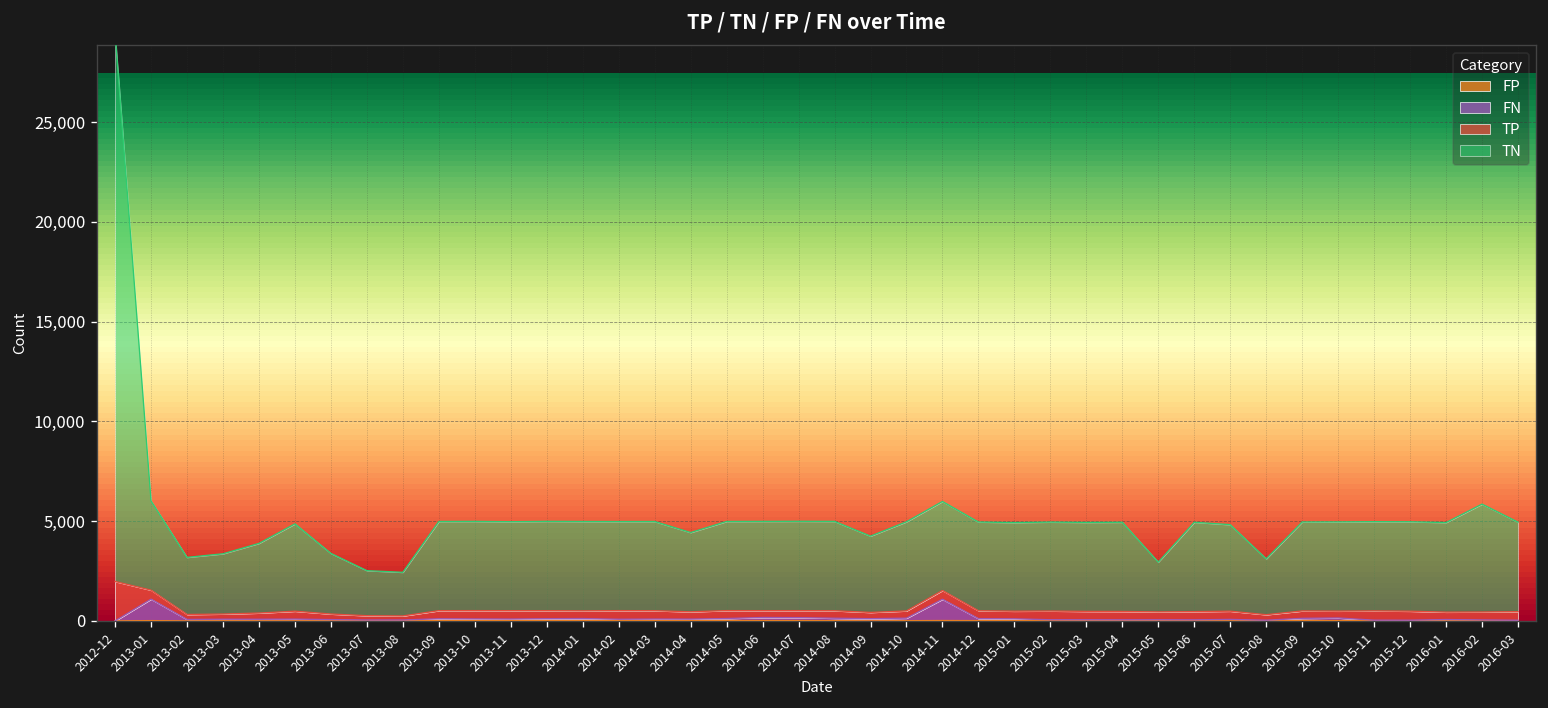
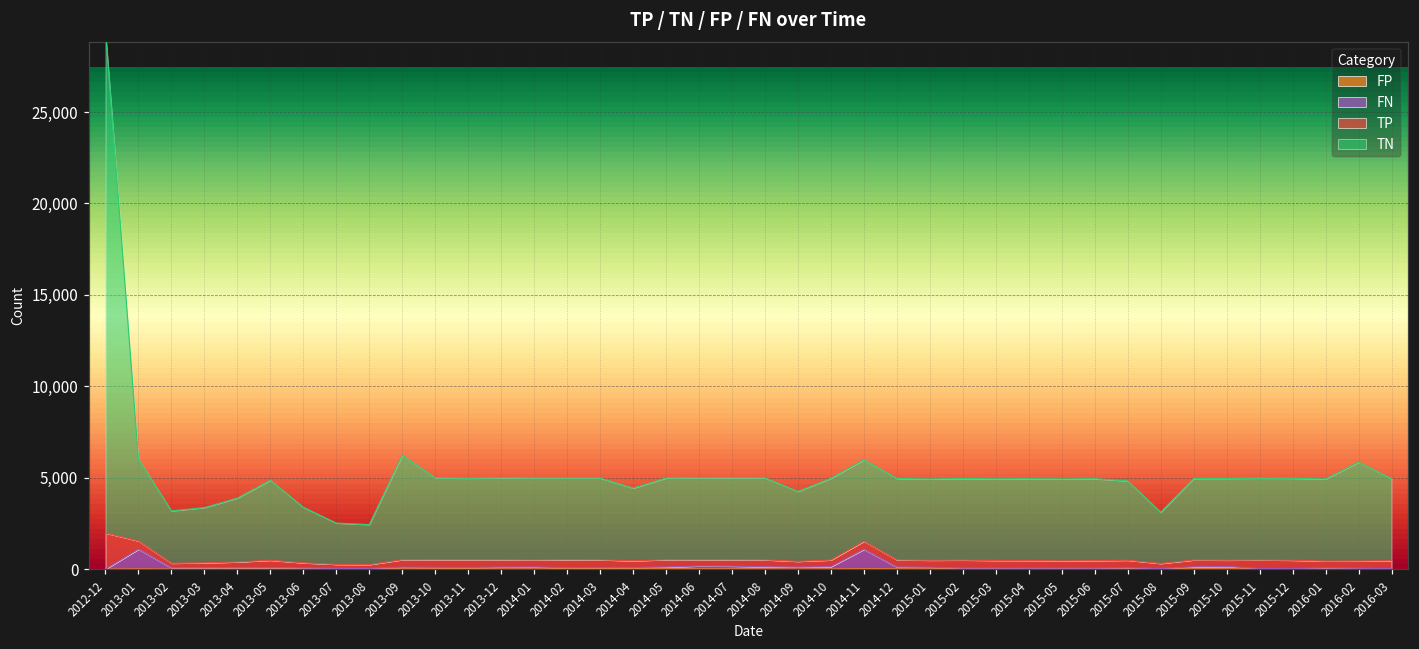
  {
    "FN": {
      "2013-01": "1,100",
      "2014-06": "200",
      "2014-11": "1,100"
    },
    "TN": {
      "2013-01": "4,500",
      "2013-02": "2,900",
      "2013-03": "3,000",
      "2013-04": "3,500",
      "2013-05": "4,400",
      "2013-06": "3,000",
      "2013-07": "2,300",
      "2013-08": "2,200",
-     "2013-09": "4,500",
+     "2013-09": "5,700",
      "2013-10": "4,500",
      "2013-11": "4,500",
      "2013-12": "4,500",
      "2014-01": "4,500",
      "2014-02": "4,500",
      "2014-03": "4,500",
      "2014-04": "4,000",
      "2014-05": "4,500",
      "2014-06": "4,500",
      "2014-07": "4,500",
      "2014-08": "4,500",
      "2014-09": "3,800",
      "2014-10": "4,500",
      "2014-11": "4,500",
      "2014-12": "4,400",
      "2015-01": "4,400",
      "2015-02": "4,500",
      "2015-03": "4,500",
      "2015-04": "4,500",
-     "2015-05": "2,500",
+     "2015-05": "4,500",
      "2015-06": "4,500",
      "2015-07": "4,300",
      "2015-08": "2,800",
      "2015-09": "4,500",
      "2015-10": "4,500",
      "2015-11": "4,500",
      "2015-12": "4,500",
      "2016-01": "4,500",
      "2016-02": "5,400",
      "2016-03": "4,500"
    }
  }
